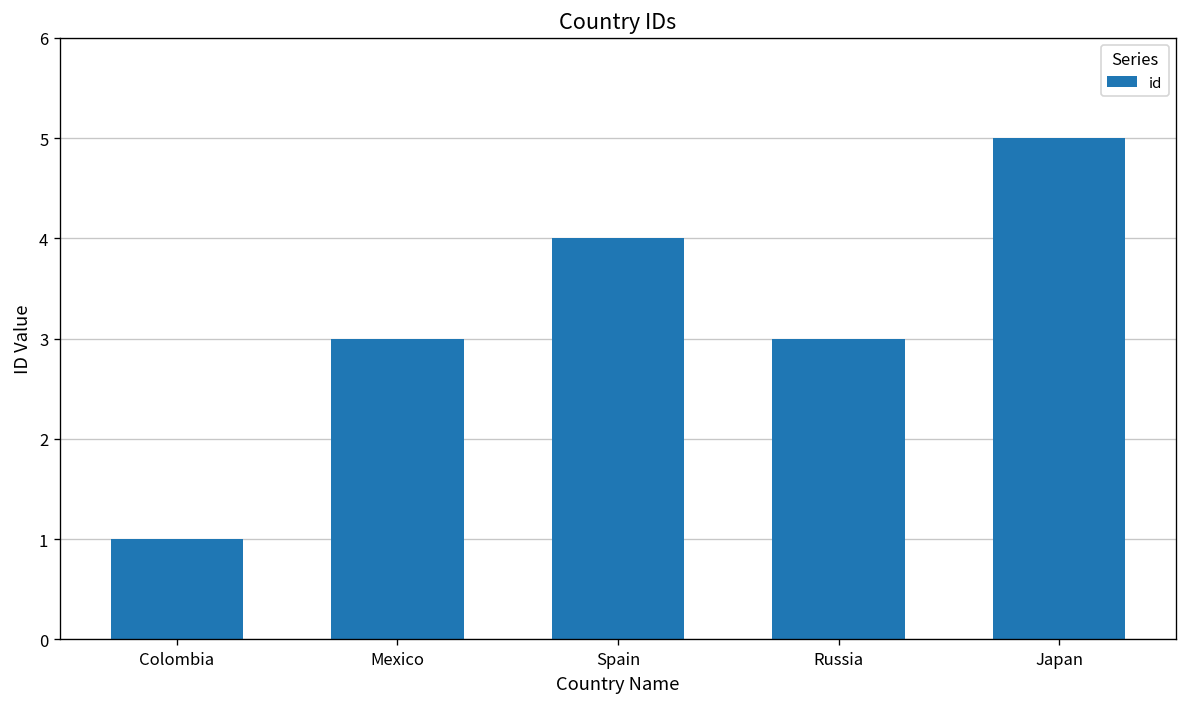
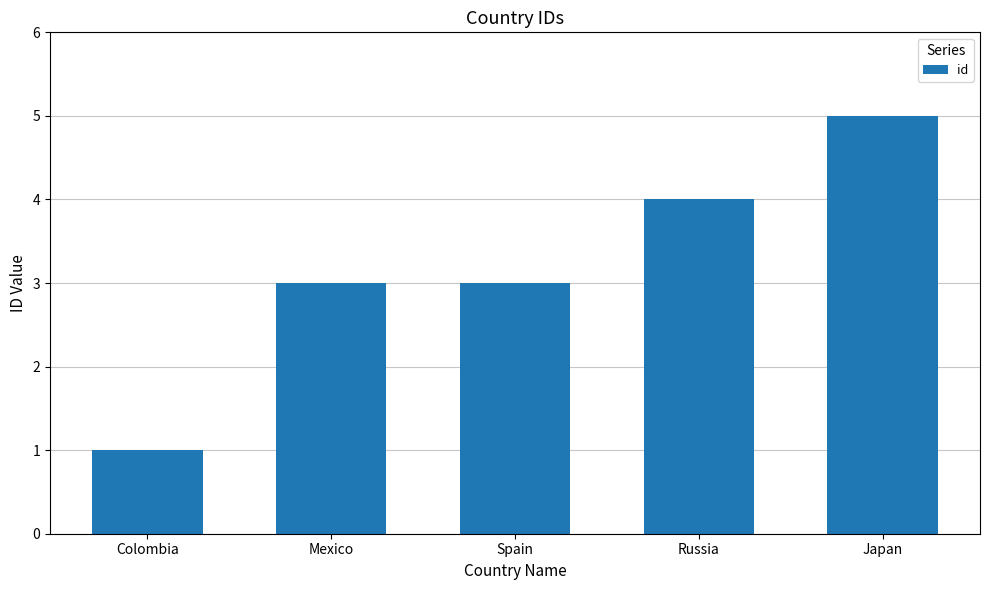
  {
    "Colombia": 1,
    "Mexico": 3,
-   "Spain": 4,
-   "Russia": 3,
+   "Spain": 3,
+   "Russia": 4,
    "Japan": 5
  }
